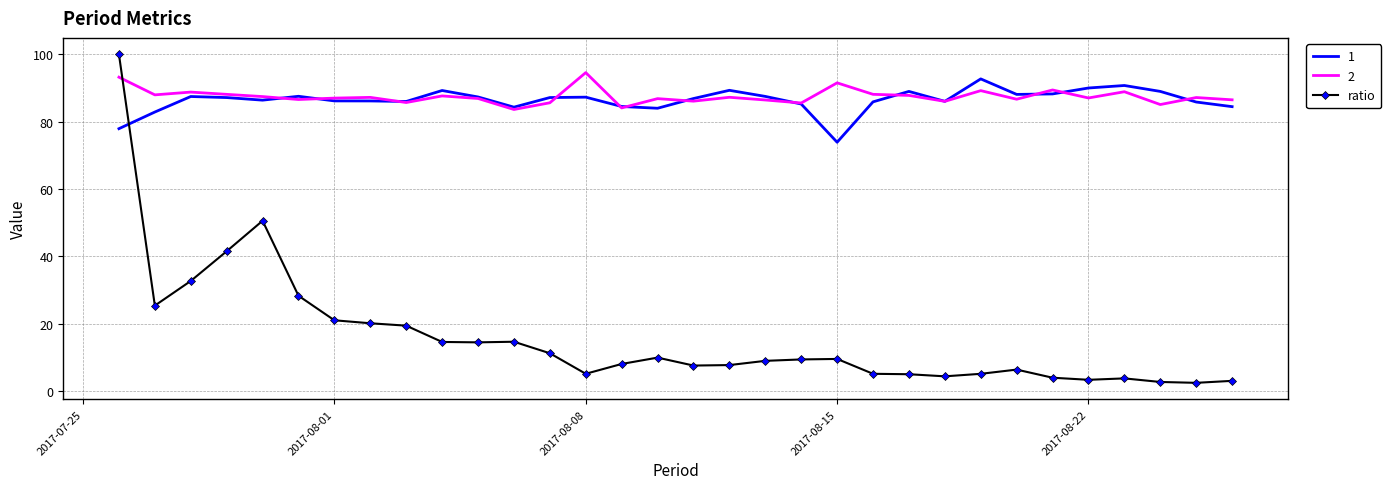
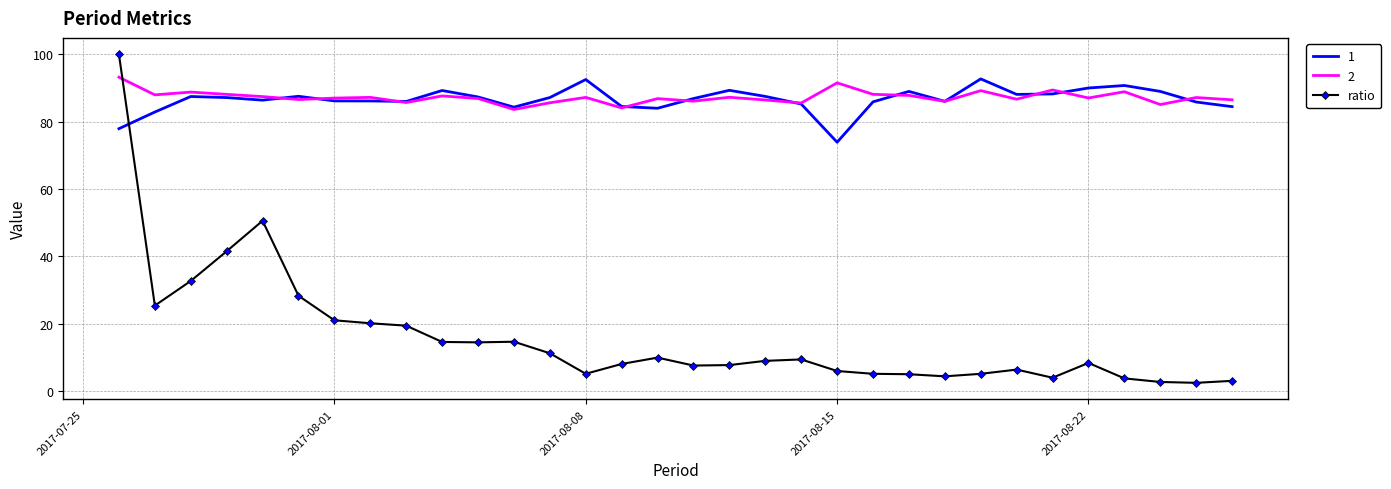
  {
    "1": {
      "2017-08-01": 86,
-     "2017-08-08": 87,
+     "2017-08-08": 93,
      "2017-08-15": 74,
      "2017-08-22": 90
    },
    "2": {
      "2017-08-01": 87,
-     "2017-08-08": 95,
+     "2017-08-08": 87,
      "2017-08-15": 92,
      "2017-08-22": 87
    },
    "ratio": {
      "2017-08-01": 21,
      "2017-08-08": 5,
-     "2017-08-15": 10,
-     "2017-08-22": 3
+     "2017-08-15": 6,
+     "2017-08-22": 8
    }
  }
